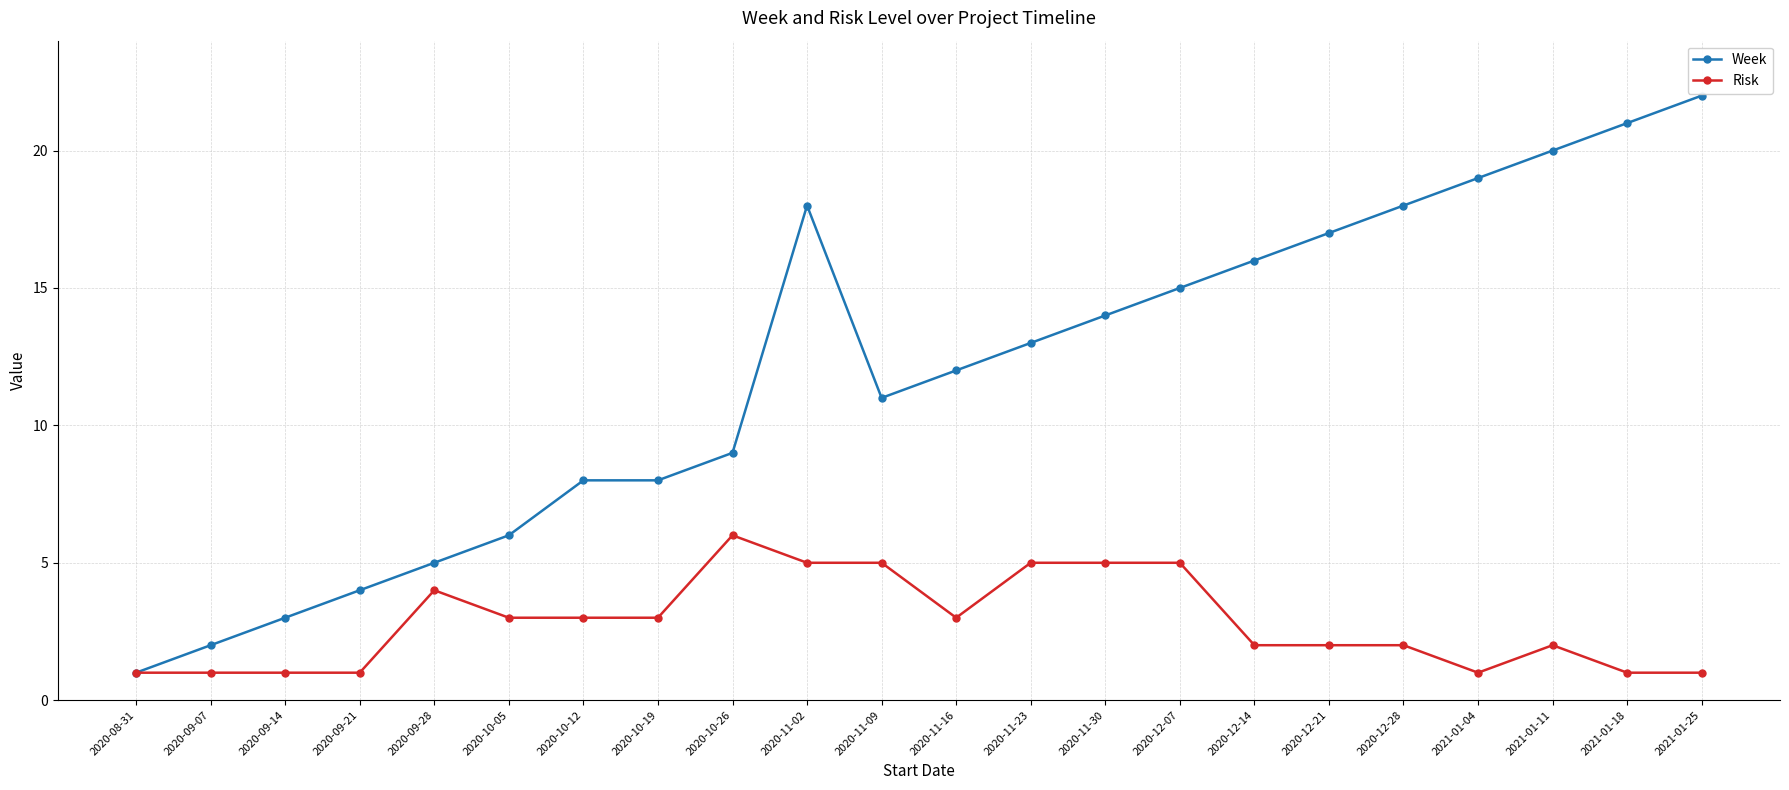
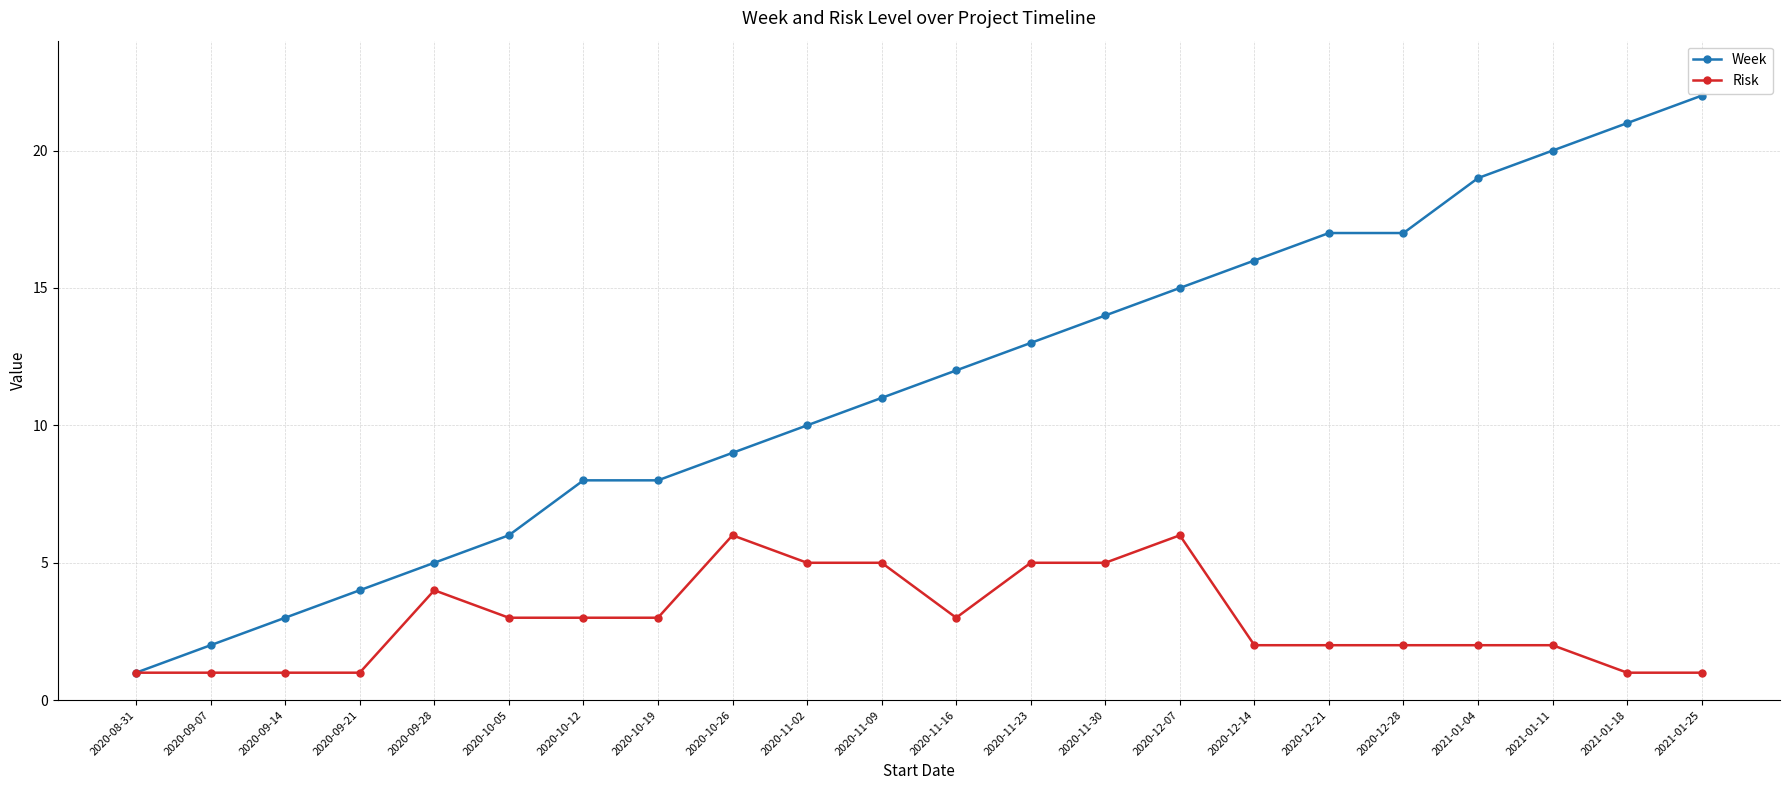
  {
    "Week": {
      "2020-09-07": 2,
      "2020-09-14": 3,
      "2020-09-21": 4,
      "2020-09-28": 5,
      "2020-10-05": 6,
      "2020-10-12": 8,
      "2020-10-19": 8,
      "2020-10-26": 9,
-     "2020-11-02": 18,
+     "2020-11-02": 10,
      "2020-11-09": 11,
      "2020-11-16": 12,
      "2020-11-23": 13,
      "2020-11-30": 14,
      "2020-12-07": 15,
      "2020-12-14": 16,
      "2020-12-21": 17,
-     "2020-12-28": 18,
+     "2020-12-28": 17,
      "2021-01-04": 19,
      "2021-01-11": 20,
      "2021-01-18": 21,
      "2021-01-25": 22
    },
    "Risk": {
      "2020-09-07": 1,
      "2020-09-14": 1,
      "2020-09-21": 1,
      "2020-09-28": 4,
      "2020-10-05": 3,
      "2020-10-12": 3,
      "2020-10-19": 3,
      "2020-10-26": 6,
      "2020-11-02": 5,
      "2020-11-09": 5,
      "2020-11-16": 3,
      "2020-11-23": 5,
      "2020-11-30": 5,
-     "2020-12-07": 5,
+     "2020-12-07": 6,
      "2020-12-14": 2,
      "2020-12-21": 2,
      "2020-12-28": 2,
-     "2021-01-04": 1,
+     "2021-01-04": 2,
      "2021-01-11": 2,
      "2021-01-18": 1,
      "2021-01-25": 1
    }
  }
